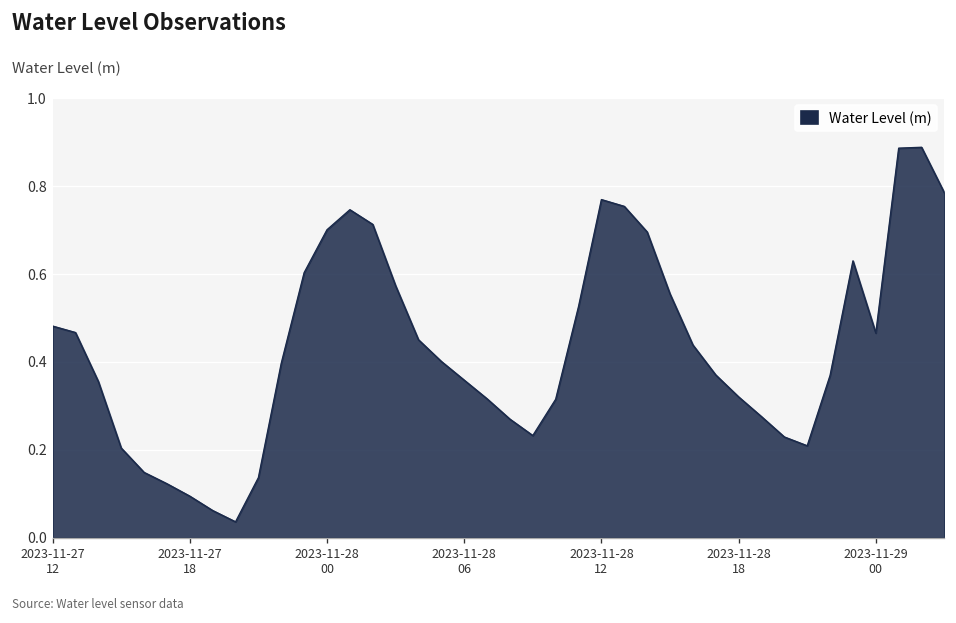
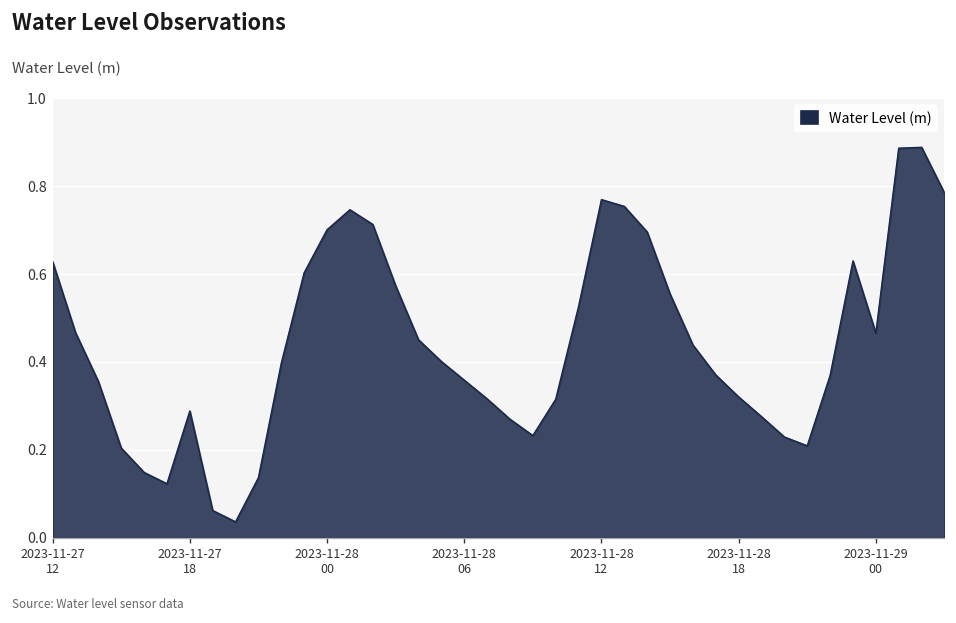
  {
-   "2023-11-27 12": 0.48,
-   "2023-11-27 18": 0.09,
+   "2023-11-27 12": 0.63,
+   "2023-11-27 18": 0.29,
    "2023-11-28 00": 0.70,
    "2023-11-28 06": 0.36,
    "2023-11-28 12": 0.77,
    "2023-11-28 18": 0.32,
    "2023-11-29 00": 0.47
  }
